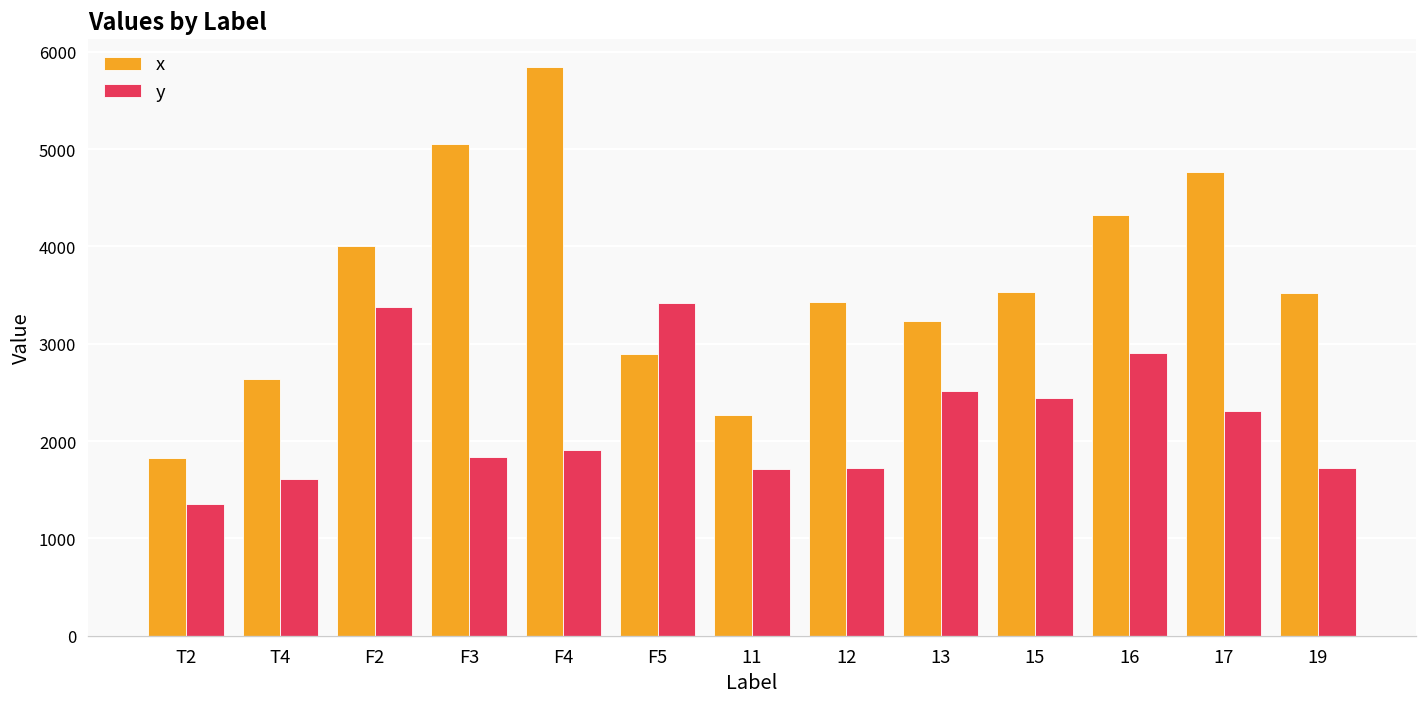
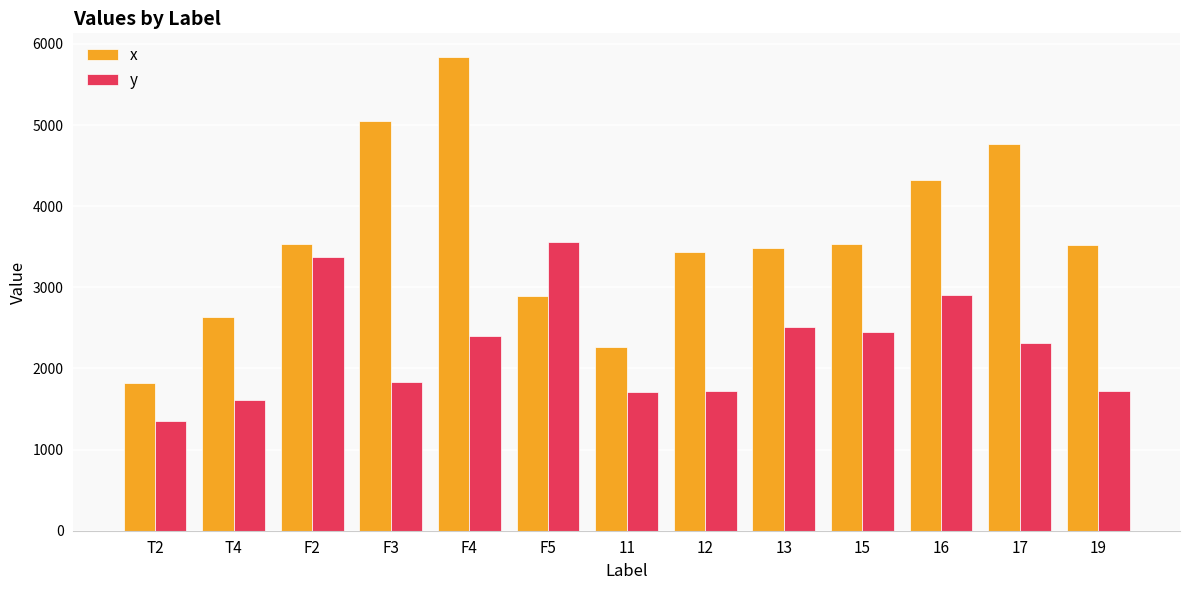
  {
    "x": {
      "T2": 1800,
      "T4": 2600,
-     "F2": 4000,
+     "F2": 3500,
      "F3": 5100,
      "F4": 5800,
      "F5": 2900,
      "11": 2300,
      "12": 3400,
-     "13": 3200,
+     "13": 3500,
      "15": 3500,
      "16": 4300,
      "17": 4800,
      "19": 3500
    },
    "y": {
      "T2": 1400,
      "T4": 1600,
      "F2": 3400,
      "F3": 1800,
-     "F4": 1900,
-     "F5": 3400,
+     "F4": 2400,
+     "F5": 3600,
      "11": 1700,
      "12": 1700,
      "13": 2500,
      "15": 2400,
      "16": 2900,
      "17": 2300,
      "19": 1700
    }
  }
